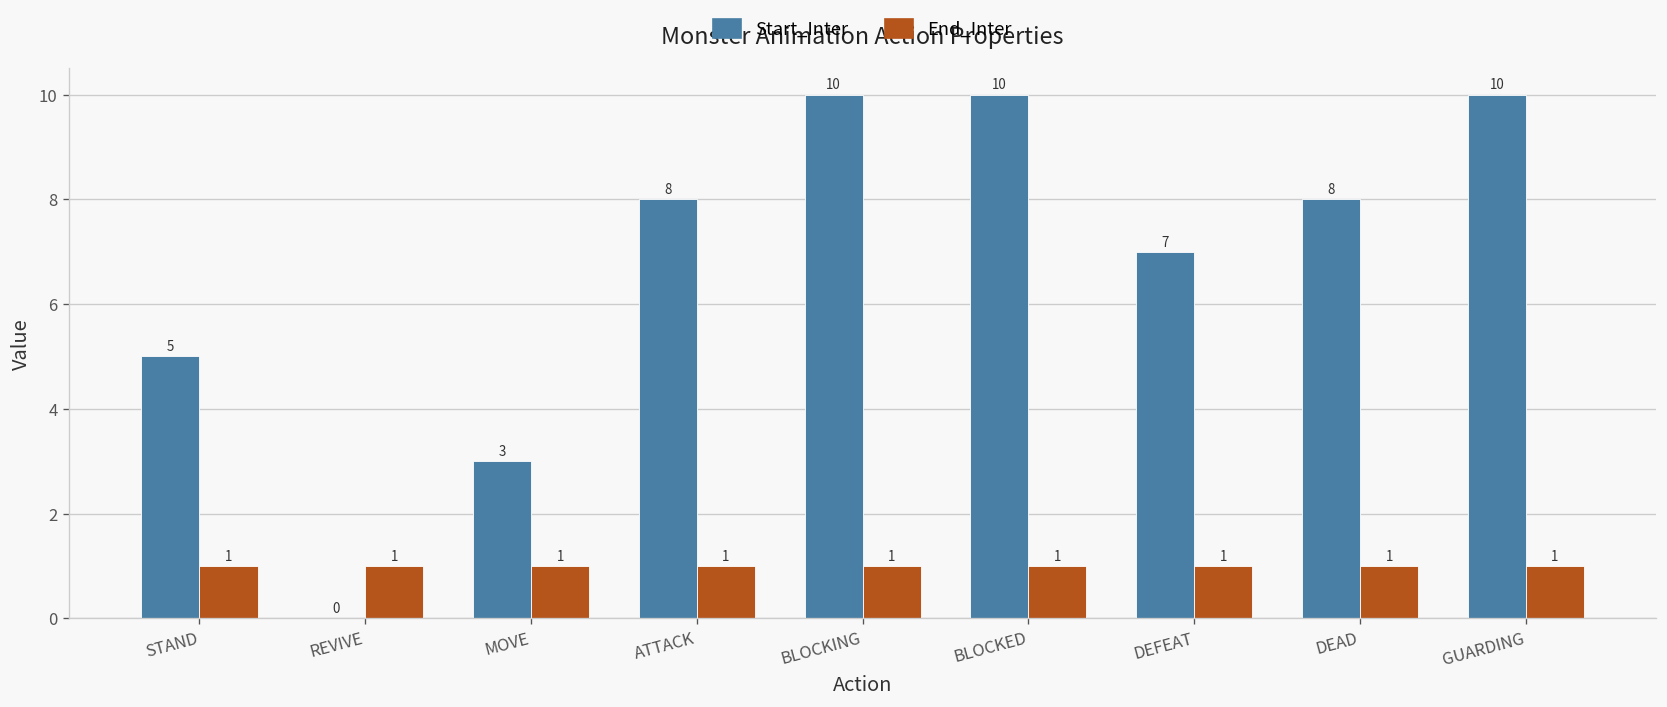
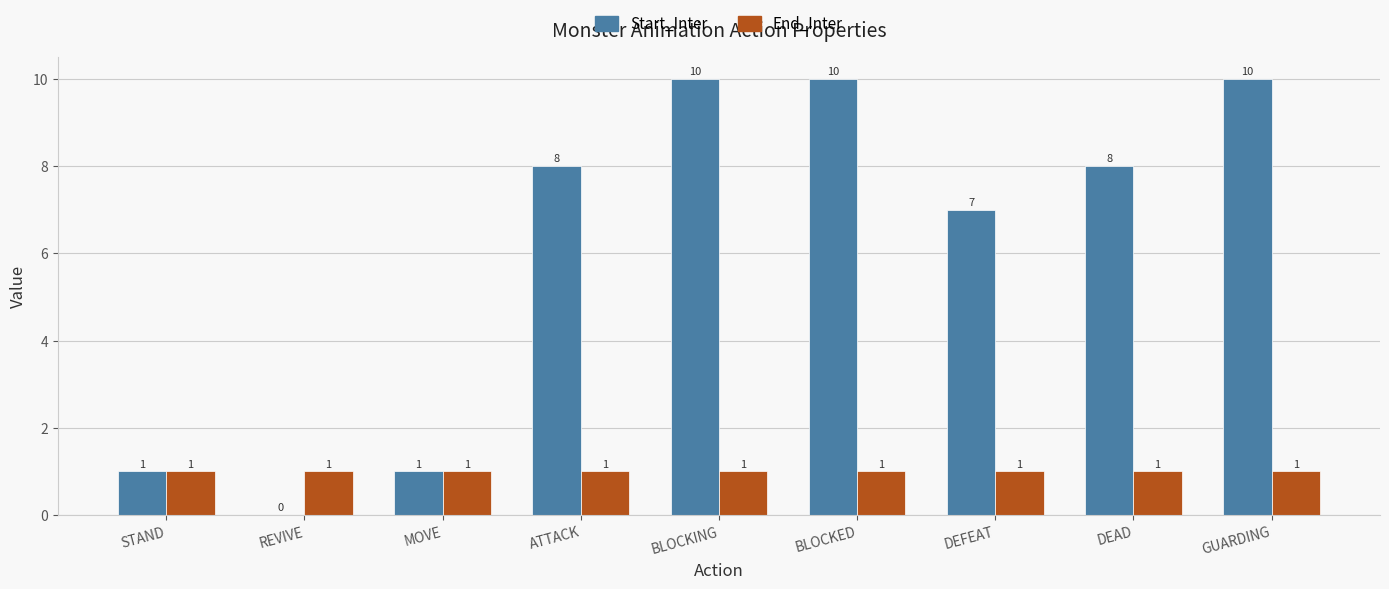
  {
    "Start_Inter": {
-     "STAND": 5,
+     "STAND": 1,
      "REVIVE": 0,
-     "MOVE": 3,
+     "MOVE": 1,
      "ATTACK": 8,
      "BLOCKING": 10,
      "BLOCKED": 10,
      "DEFEAT": 7,
      "DEAD": 8,
      "GUARDING": 10
    },
    "End_Inter": {
      "STAND": 1,
      "REVIVE": 1,
      "MOVE": 1,
      "ATTACK": 1,
      "BLOCKING": 1,
      "BLOCKED": 1,
      "DEFEAT": 1,
      "DEAD": 1,
      "GUARDING": 1
    }
  }
